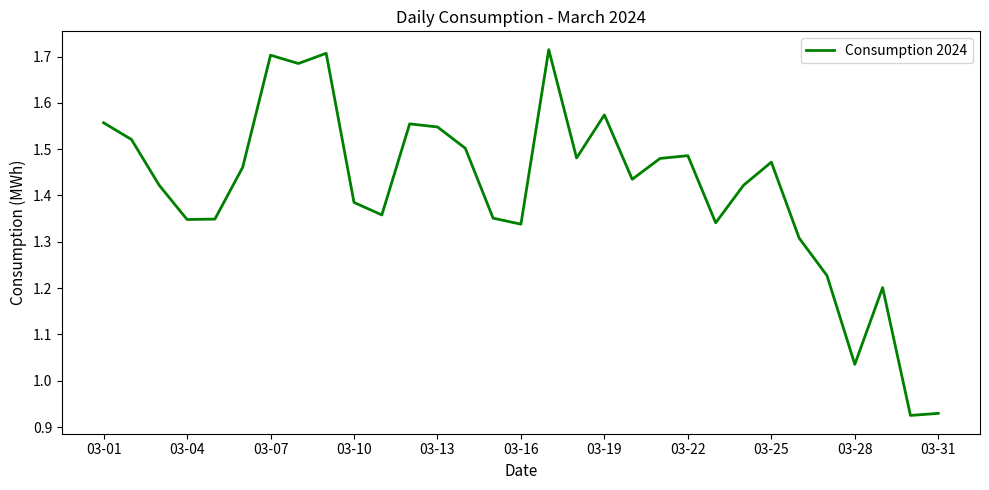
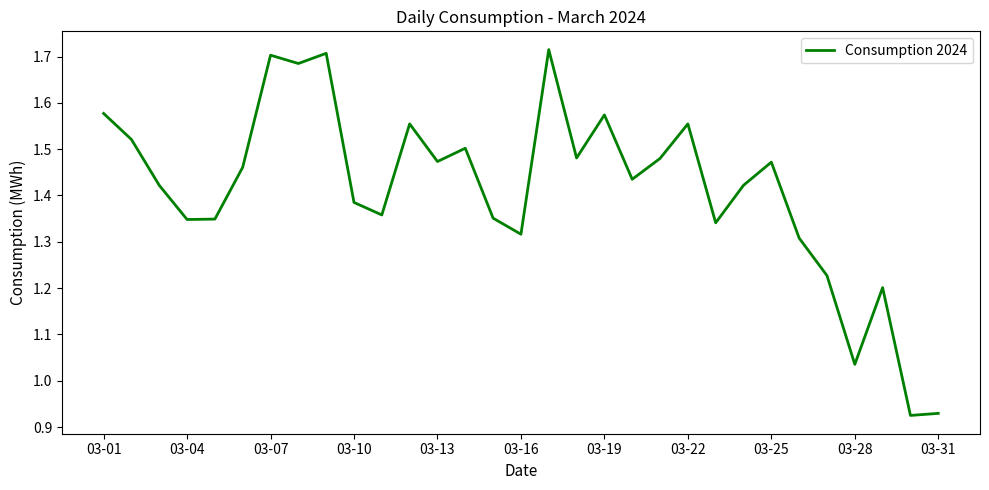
  {
-   "03-01": 1.56,
+   "03-01": 1.58,
    "03-04": 1.35,
    "03-07": 1.70,
    "03-10": 1.39,
-   "03-13": 1.55,
-   "03-16": 1.34,
+   "03-13": 1.47,
+   "03-16": 1.32,
    "03-19": 1.57,
-   "03-22": 1.49,
+   "03-22": 1.55,
    "03-25": 1.47,
    "03-28": 1.04,
    "03-31": 0.93
  }
